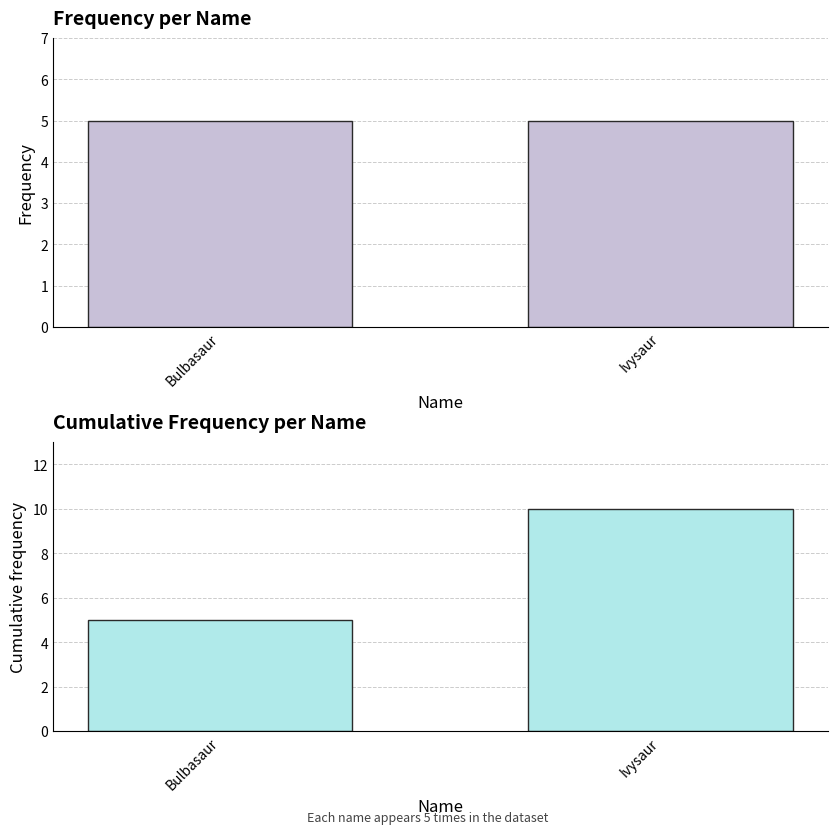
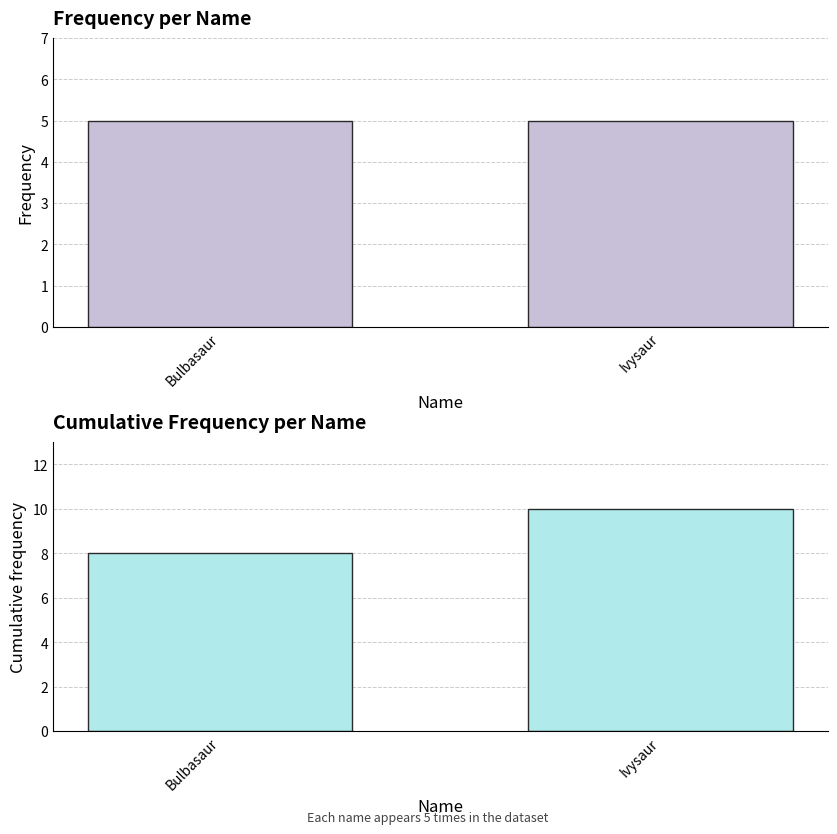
  {
    "Frequency per Name": {
      "Bulbasaur": 5.0,
      "Ivysaur": 5.0
    },
    "Cumulative Frequency per Name": {
-     "Bulbasaur": 5,
+     "Bulbasaur": 8,
      "Ivysaur": 10
    }
  }
